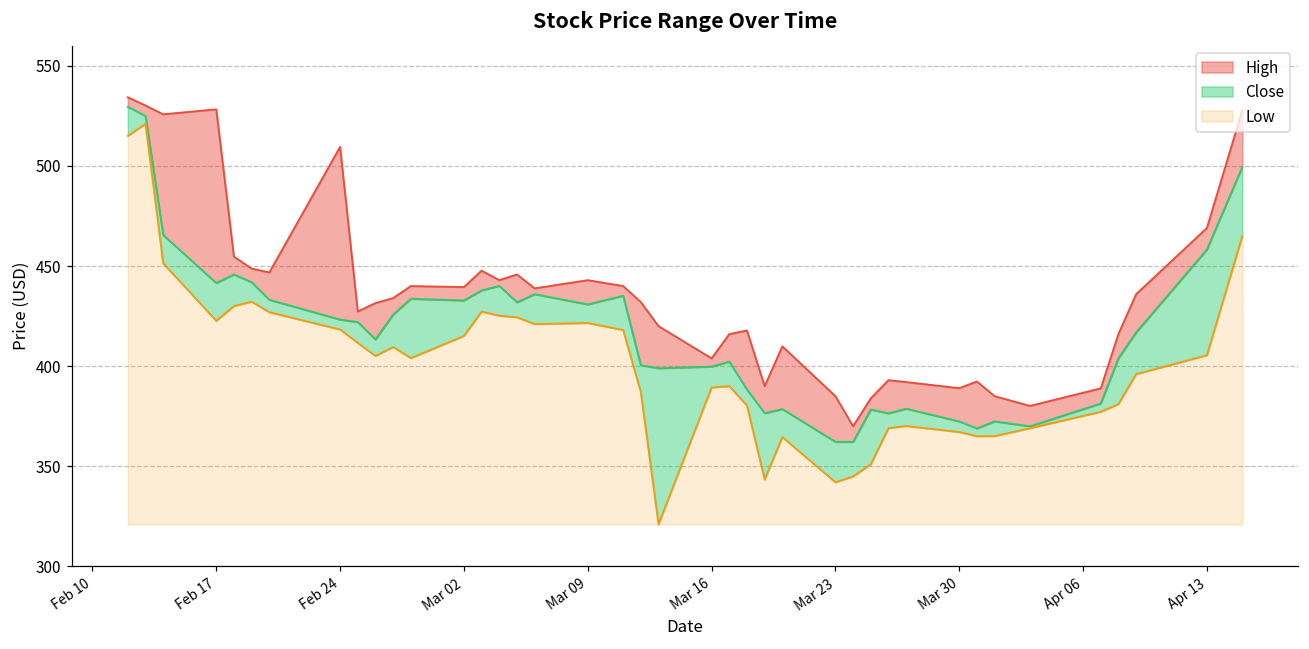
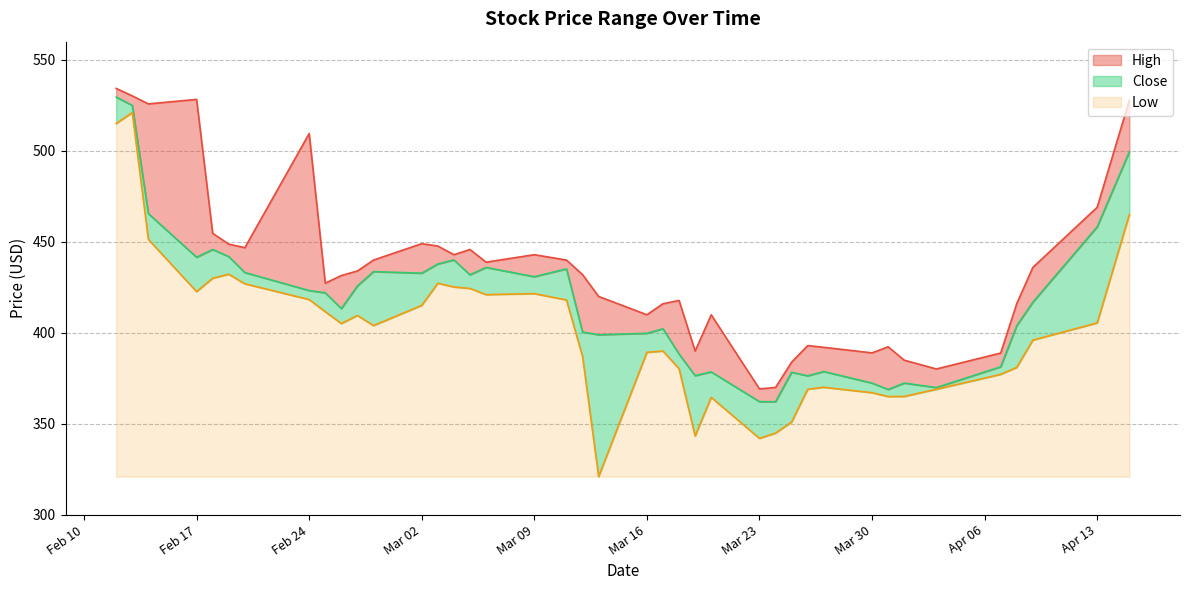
  {
    "High": {
      "Feb 17": 528,
      "Feb 24": 510,
-     "Mar 02": 440,
+     "Mar 02": 449,
      "Mar 09": 443,
-     "Mar 16": 404,
-     "Mar 23": 385,
+     "Mar 16": 410,
+     "Mar 23": 369,
      "Mar 30": 389,
      "Apr 13": 469
    }
  }
